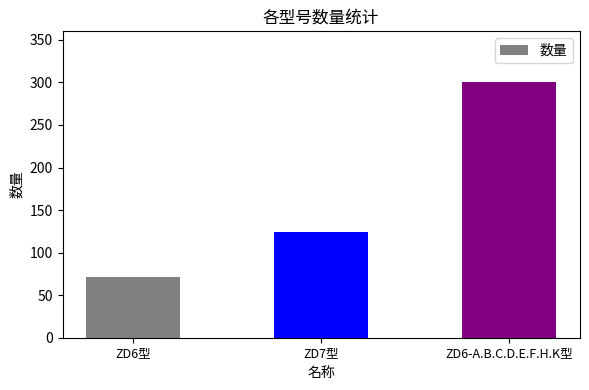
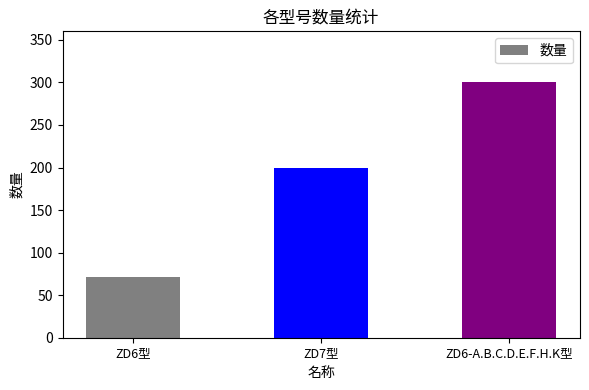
  {
    "ZD6型": 70,
-   "ZD7型": 120,
+   "ZD7型": 200,
    "ZD6-A.B.C.D.E.F.H.K型": 300
  }
